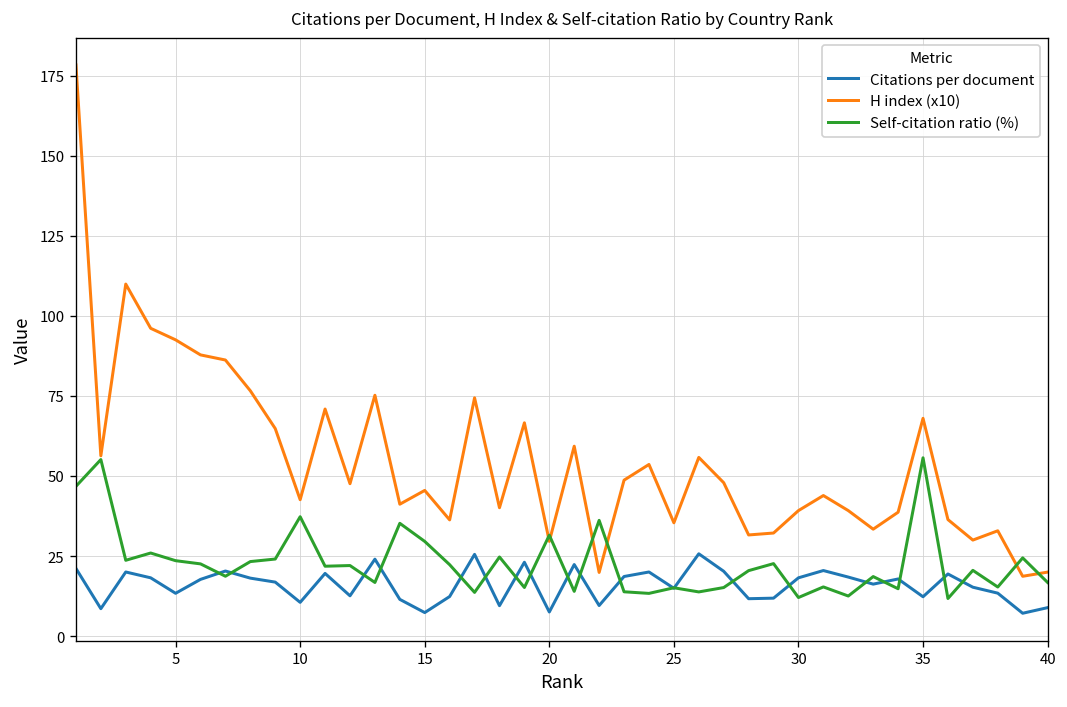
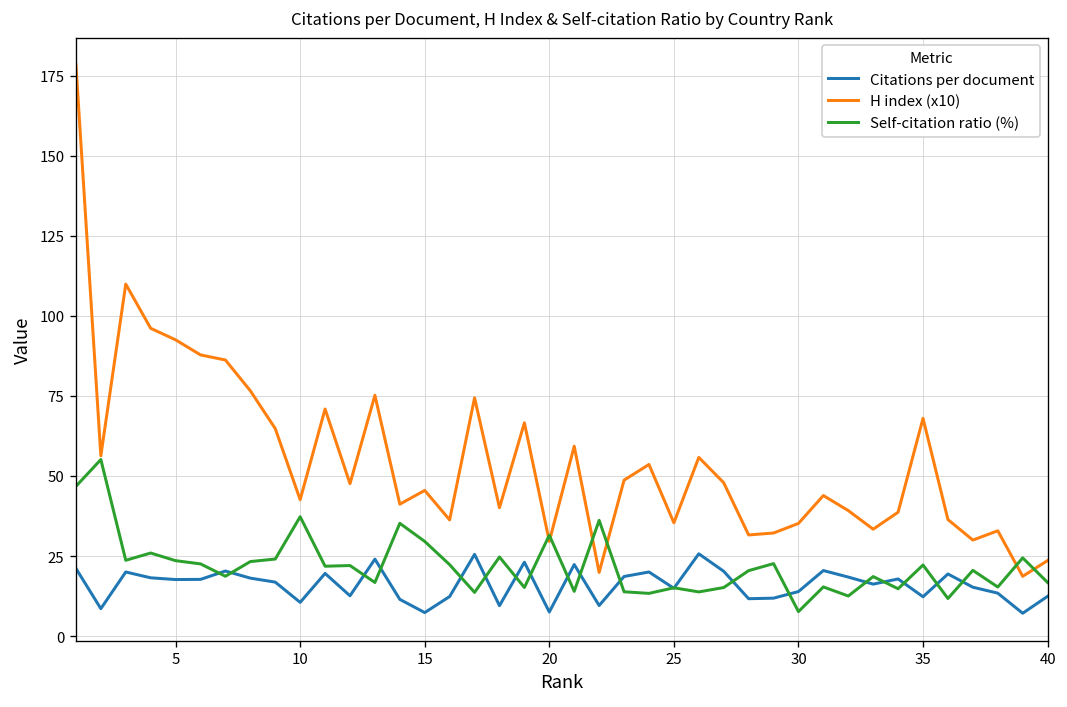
  {
    "Citations per document": {
-     "5": 13,
+     "5": 18,
      "10": 11,
      "15": 7,
      "20": 8,
-     "30": 18,
+     "30": 14,
      "35": 12,
-     "40": 9
+     "40": 12
    },
    "H index (x10)": {
      "5": 93,
      "10": 43,
      "15": 46,
      "20": 30,
      "25": 35,
-     "30": 39,
+     "30": 35,
      "35": 68,
-     "40": 20
+     "40": 24
    },
    "Self-citation ratio (%)": {
      "5": 24,
      "10": 37,
      "15": 30,
      "20": 32,
-     "30": 12,
-     "35": 56,
+     "30": 8,
+     "35": 22,
      "40": 17
    }
  }
